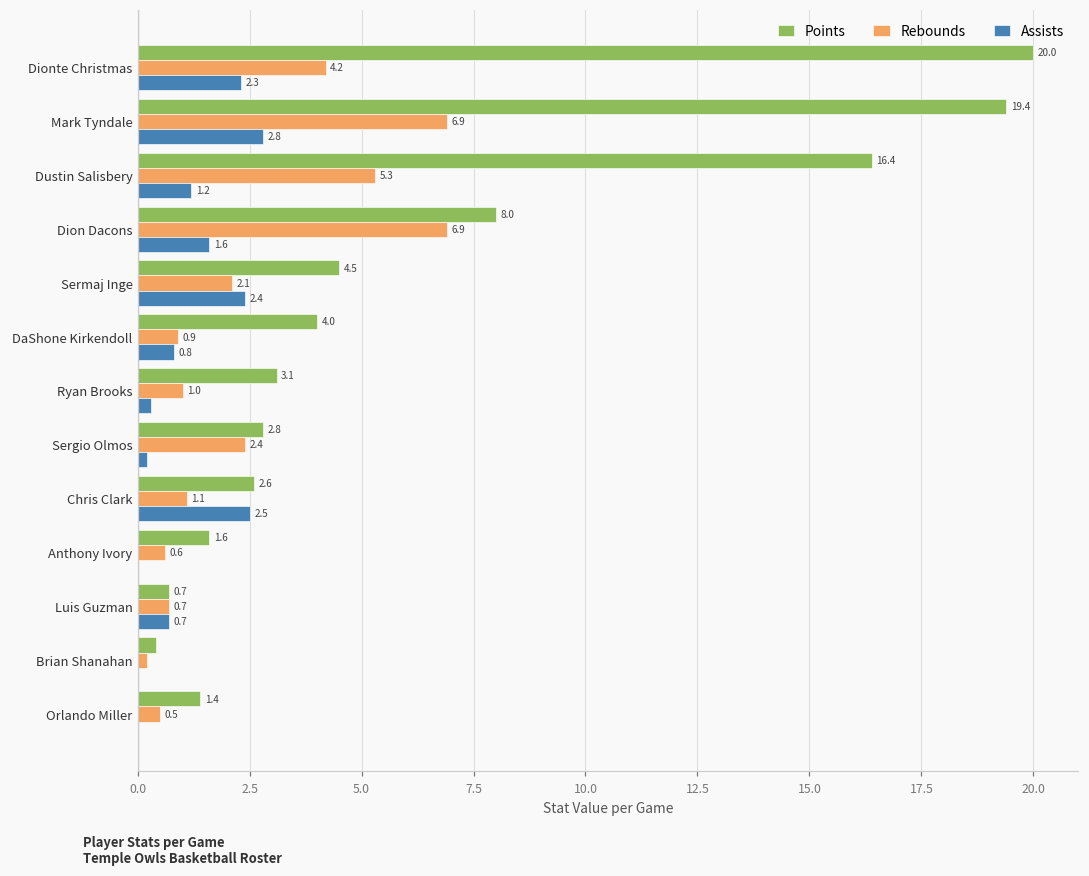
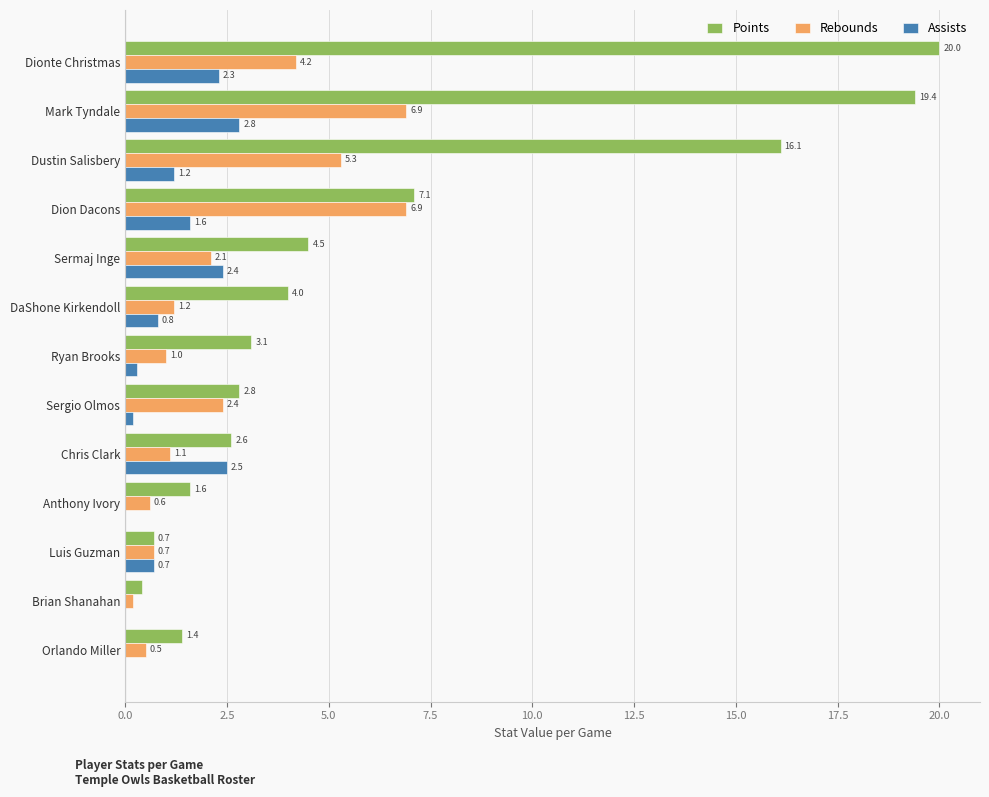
  {
    "Points": {
      "Dionte Christmas": 20.0,
      "Mark Tyndale": 19.4,
-     "Dustin Salisbery": 16.4,
-     "Dion Dacons": 8.0,
+     "Dustin Salisbery": 16.1,
+     "Dion Dacons": 7.1,
      "Sermaj Inge": 4.5,
      "DaShone Kirkendoll": 4.0,
      "Ryan Brooks": 3.1,
      "Sergio Olmos": 2.8,
      "Chris Clark": 2.6,
      "Anthony Ivory": 1.6,
      "Luis Guzman": 0.7,
      "Orlando Miller": 1.4
    },
    "Rebounds": {
      "Dionte Christmas": 4.2,
      "Mark Tyndale": 6.9,
      "Dustin Salisbery": 5.3,
      "Dion Dacons": 6.9,
      "Sermaj Inge": 2.1,
-     "DaShone Kirkendoll": 0.9,
+     "DaShone Kirkendoll": 1.2,
      "Ryan Brooks": 1.0,
      "Sergio Olmos": 2.4,
      "Chris Clark": 1.1,
      "Anthony Ivory": 0.6,
      "Luis Guzman": 0.7,
      "Orlando Miller": 0.5
    },
    "Assists": {
      "Dionte Christmas": 2.3,
      "Mark Tyndale": 2.8,
      "Dustin Salisbery": 1.2,
      "Dion Dacons": 1.6,
      "Sermaj Inge": 2.4,
      "DaShone Kirkendoll": 0.8,
      "Chris Clark": 2.5,
      "Luis Guzman": 0.7
    }
  }
